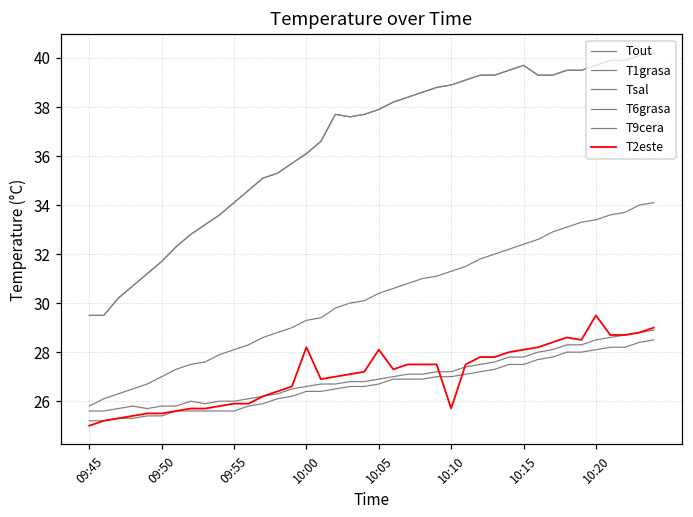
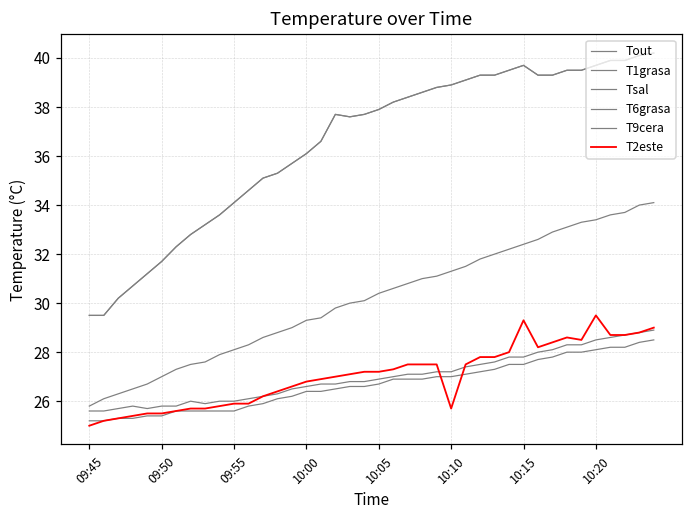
  {
    "T2este": {
      "09:45": 25.0,
-     "10:00": 28.2,
-     "10:05": 28.1,
+     "10:00": 26.8,
+     "10:05": 27.2,
      "10:10": 25.7,
-     "10:15": 28.1,
+     "10:15": 29.3,
      "10:20": 29.5
    }
  }
